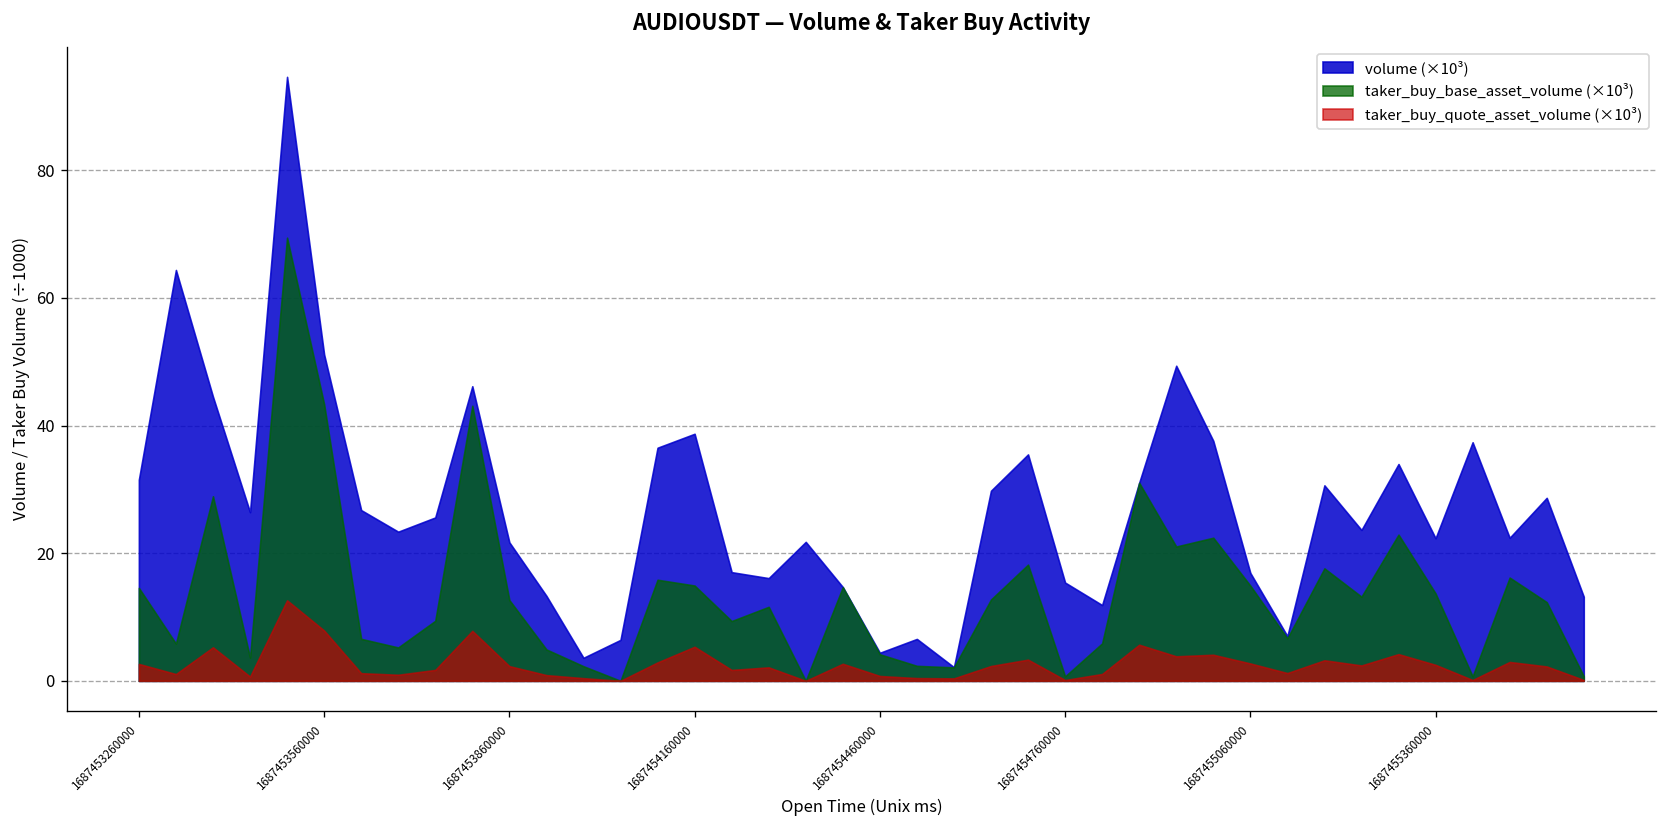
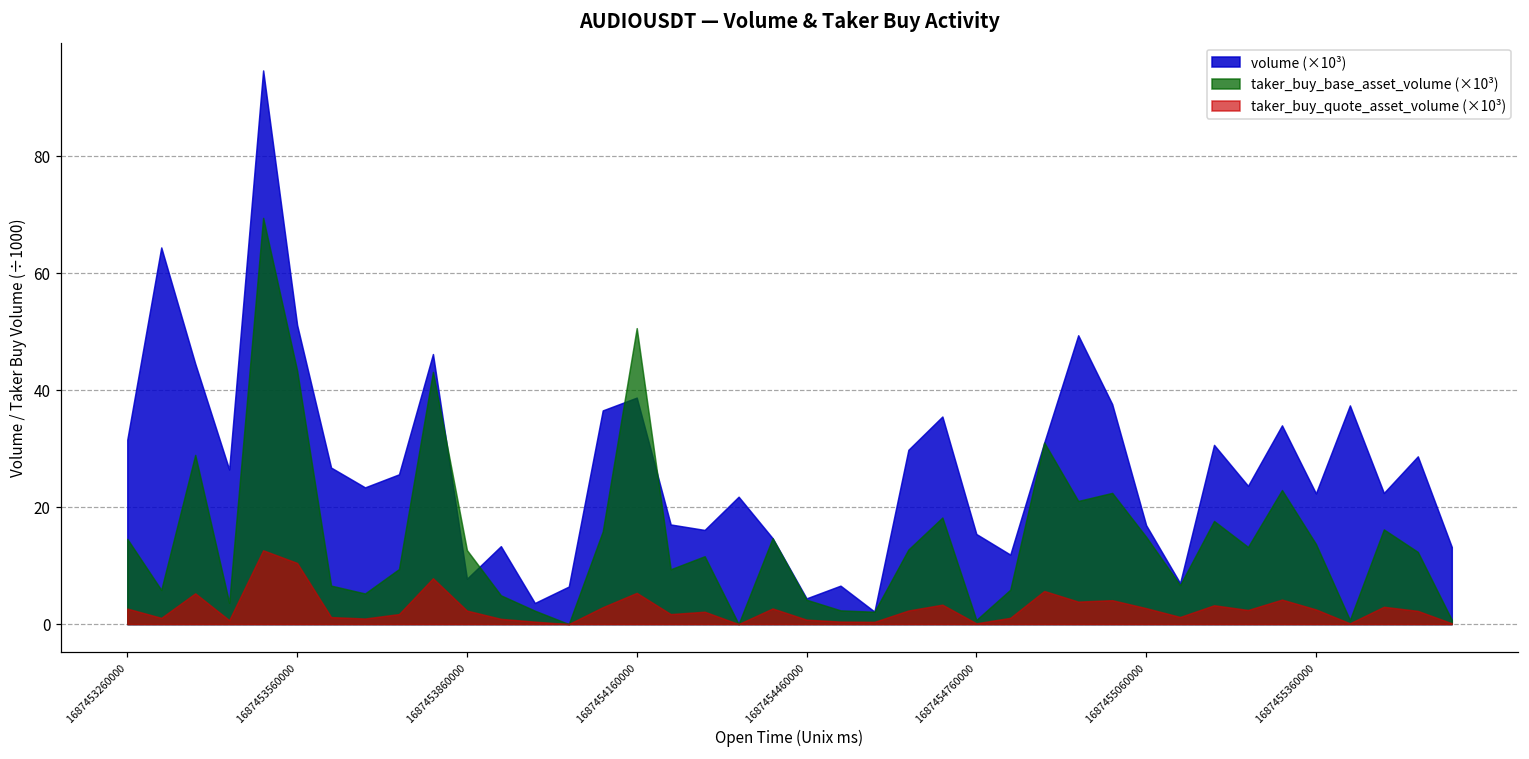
  {
    "volume (×10³)": {
      "1687453260000": 32,
      "1687453560000": 51,
-     "1687453860000": 22,
+     "1687453860000": 8,
      "1687454160000": 39,
      "1687454760000": 15,
      "1687455060000": 17,
      "1687455360000": 22
    },
    "taker_buy_base_asset_volume (×10³)": {
      "1687453260000": 15,
      "1687453560000": 43,
      "1687453860000": 13,
-     "1687454160000": 15,
+     "1687454160000": 51,
      "1687454760000": 1,
      "1687455060000": 15,
      "1687455360000": 14
    },
    "taker_buy_quote_asset_volume (×10³)": {
      "1687453260000": 3,
-     "1687453560000": 8,
+     "1687453560000": 10,
      "1687453860000": 2,
      "1687454160000": 5,
      "1687454460000": 1,
      "1687455060000": 3,
      "1687455360000": 3
    }
  }
